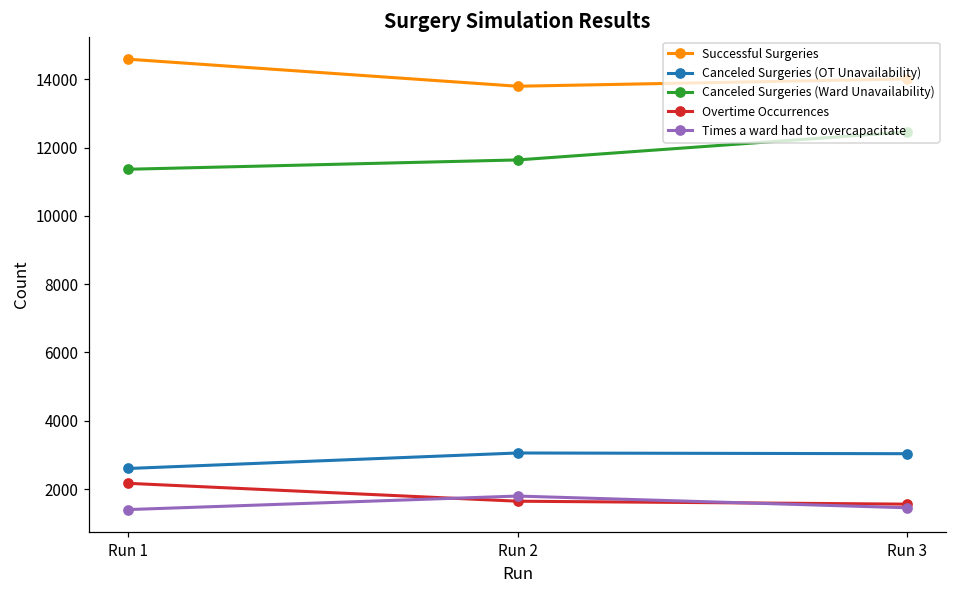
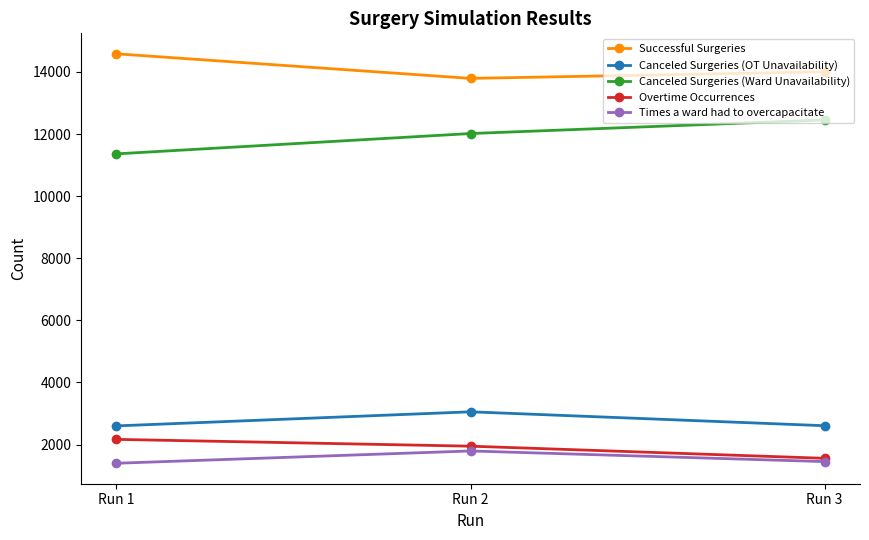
  {
    "Successful Surgeries": {
      "Run 1": 14600,
      "Run 2": 13800
    },
    "Canceled Surgeries (OT Unavailability)": {
      "Run 1": 2600,
      "Run 2": 3100,
-     "Run 3": 3000
+     "Run 3": 2600
    },
    "Canceled Surgeries (Ward Unavailability)": {
      "Run 1": 11400,
-     "Run 2": 11600
+     "Run 2": 12000
    },
    "Overtime Occurrences": {
      "Run 1": 2200,
-     "Run 2": 1600,
+     "Run 2": 1900,
      "Run 3": 1600
    },
    "Times a ward had to overcapacitate": {
      "Run 1": 1400,
      "Run 2": 1800,
      "Run 3": 1500
    }
  }
